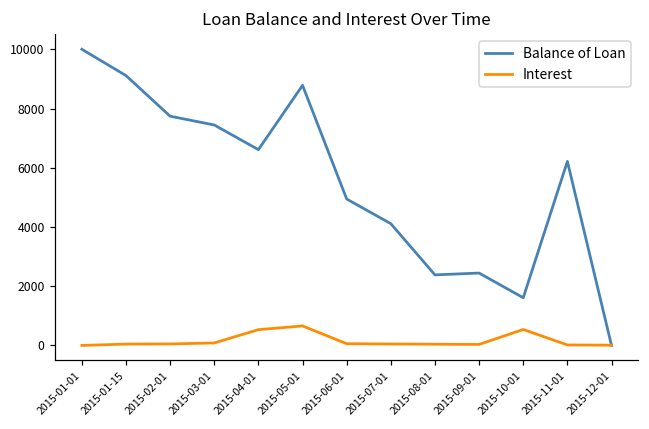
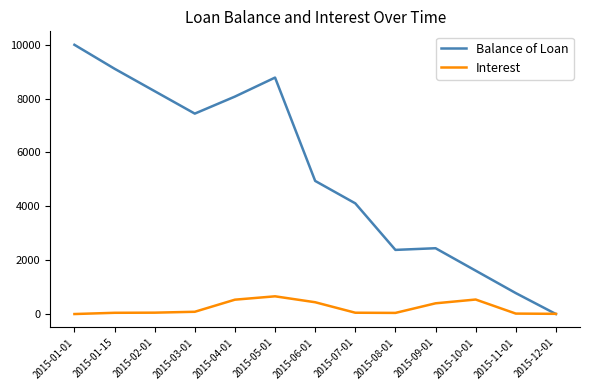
  {
    "Balance of Loan": {
      "2015-01-01": 10000,
      "2015-01-15": 9100,
-     "2015-02-01": 7700,
+     "2015-02-01": 8300,
      "2015-03-01": 7400,
-     "2015-04-01": 6600,
+     "2015-04-01": 8100,
      "2015-05-01": 8800,
      "2015-06-01": 4900,
      "2015-07-01": 4100,
      "2015-08-01": 2400,
      "2015-09-01": 2400,
      "2015-10-01": 1600,
-     "2015-11-01": 6200
+     "2015-11-01": 800
    },
    "Interest": {
      "2015-01-01": 0,
      "2015-01-15": 0,
      "2015-02-01": 100,
      "2015-03-01": 100,
      "2015-04-01": 500,
      "2015-05-01": 700,
-     "2015-06-01": 100,
+     "2015-06-01": 400,
      "2015-07-01": 0,
      "2015-08-01": 0,
-     "2015-09-01": 0,
+     "2015-09-01": 400,
      "2015-10-01": 500,
      "2015-11-01": 0
    }
  }
